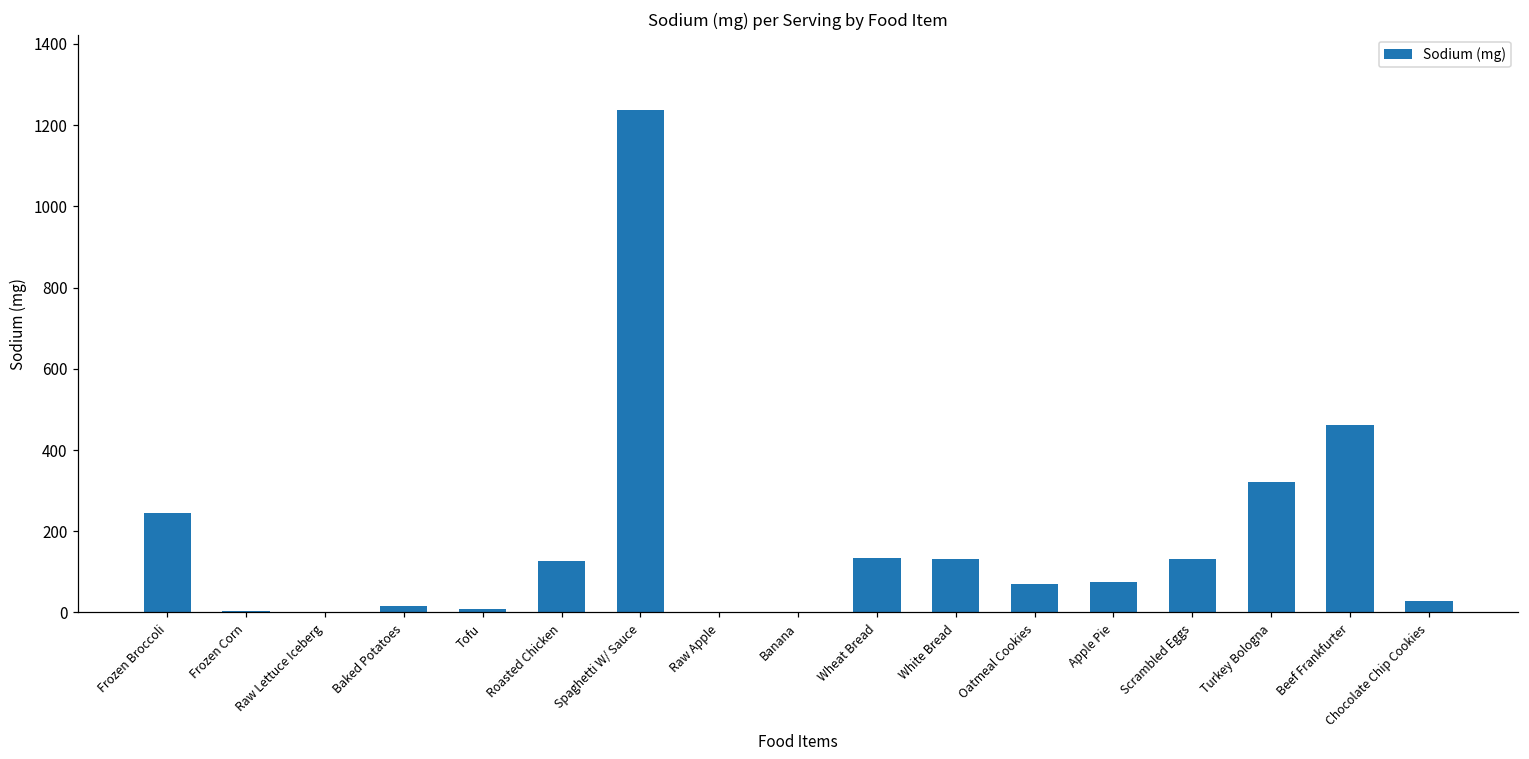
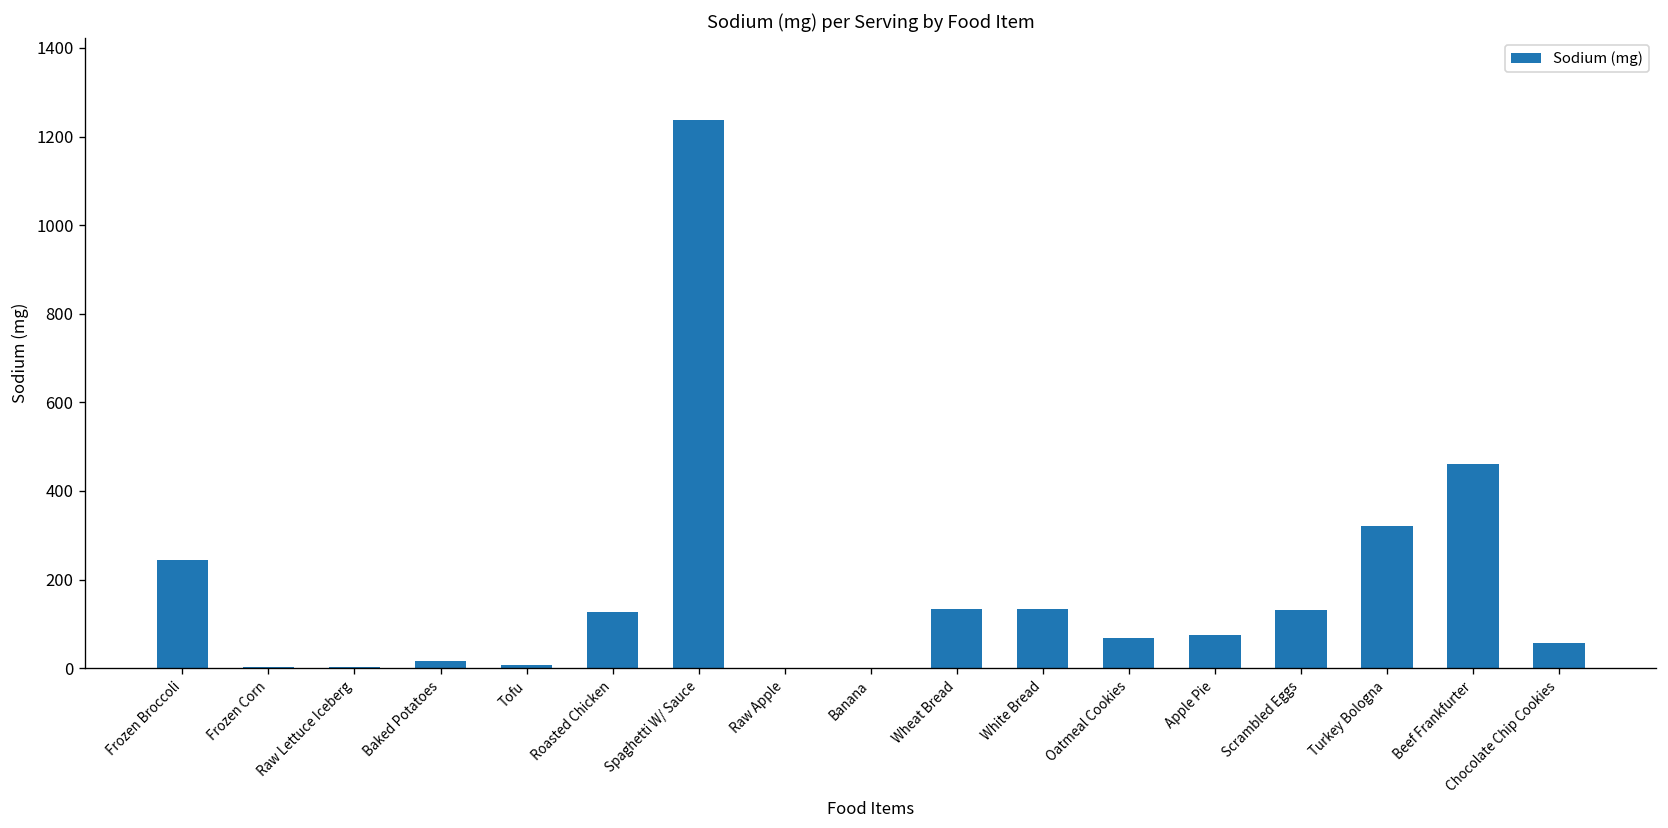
  {
    "Frozen Broccoli": 240,
    "Baked Potatoes": 20,
    "Tofu": 10,
    "Roasted Chicken": 130,
    "Spaghetti W/ Sauce": 1240,
    "Raw Apple": 0,
    "Wheat Bread": 130,
    "White Bread": 130,
    "Oatmeal Cookies": 70,
    "Apple Pie": 80,
    "Scrambled Eggs": 130,
    "Turkey Bologna": 320,
    "Beef Frankfurter": 460,
-   "Chocolate Chip Cookies": 30
+   "Chocolate Chip Cookies": 60
  }
